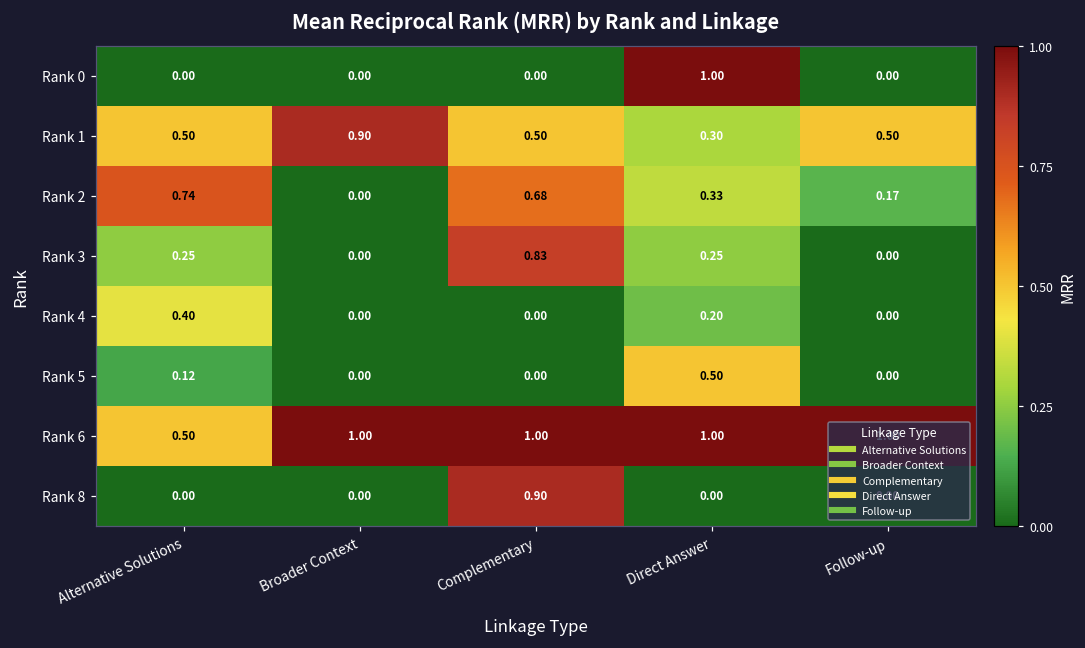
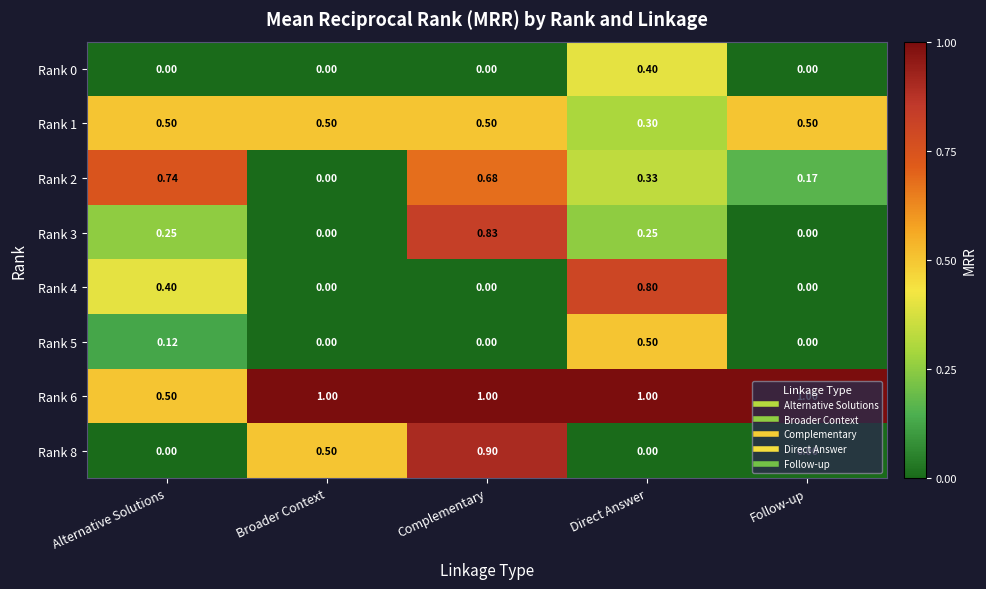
  {
    "Rank 0": {
      "Alternative Solutions": 0.00,
      "Broader Context": 0.00,
      "Complementary": 0.00,
-     "Direct Answer": 1.00,
+     "Direct Answer": 0.40,
      "Follow-up": 0.00
    },
    "Rank 1": {
      "Alternative Solutions": 0.50,
-     "Broader Context": 0.90,
+     "Broader Context": 0.50,
      "Complementary": 0.50,
      "Direct Answer": 0.30,
      "Follow-up": 0.50
    },
    "Rank 2": {
      "Alternative Solutions": 0.74,
      "Broader Context": 0.00,
      "Complementary": 0.68,
      "Direct Answer": 0.33,
      "Follow-up": 0.17
    },
    "Rank 3": {
      "Alternative Solutions": 0.25,
      "Broader Context": 0.00,
      "Complementary": 0.83,
      "Direct Answer": 0.25,
      "Follow-up": 0.00
    },
    "Rank 4": {
      "Alternative Solutions": 0.40,
      "Broader Context": 0.00,
      "Complementary": 0.00,
-     "Direct Answer": 0.20,
+     "Direct Answer": 0.80,
      "Follow-up": 0.00
    },
    "Rank 5": {
      "Alternative Solutions": 0.12,
      "Broader Context": 0.00,
      "Complementary": 0.00,
      "Direct Answer": 0.50,
      "Follow-up": 0.00
    },
    "Rank 6": {
      "Alternative Solutions": 0.50,
      "Broader Context": 1.00,
      "Complementary": 1.00,
      "Direct Answer": 1.00
    },
    "Rank 8": {
      "Alternative Solutions": 0.00,
-     "Broader Context": 0.00,
+     "Broader Context": 0.50,
      "Complementary": 0.90,
      "Direct Answer": 0.00
    }
  }
